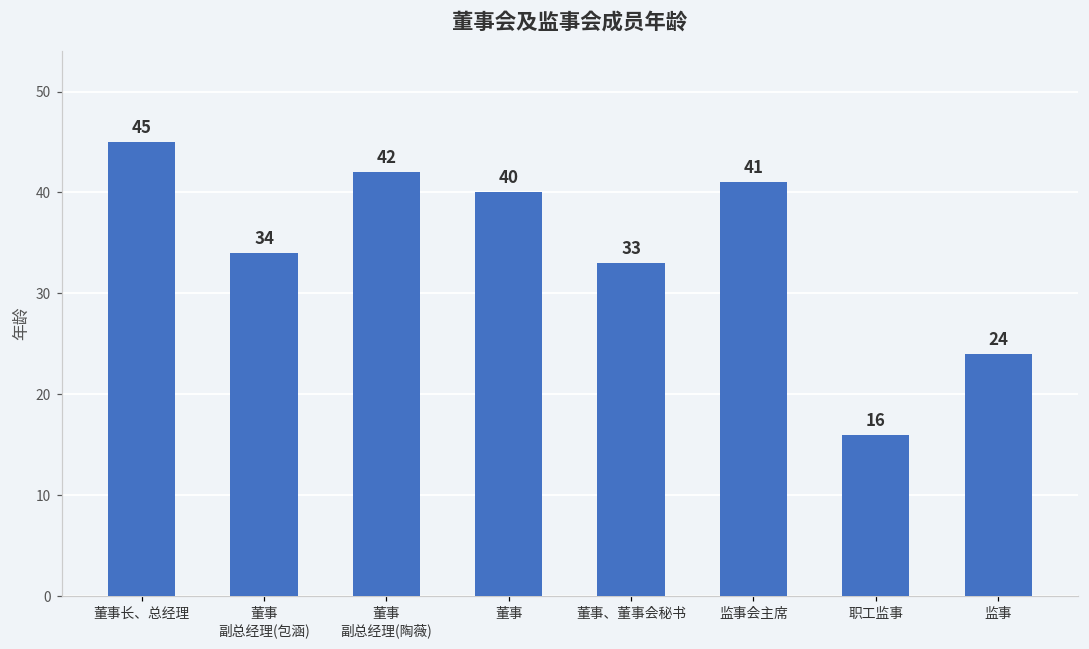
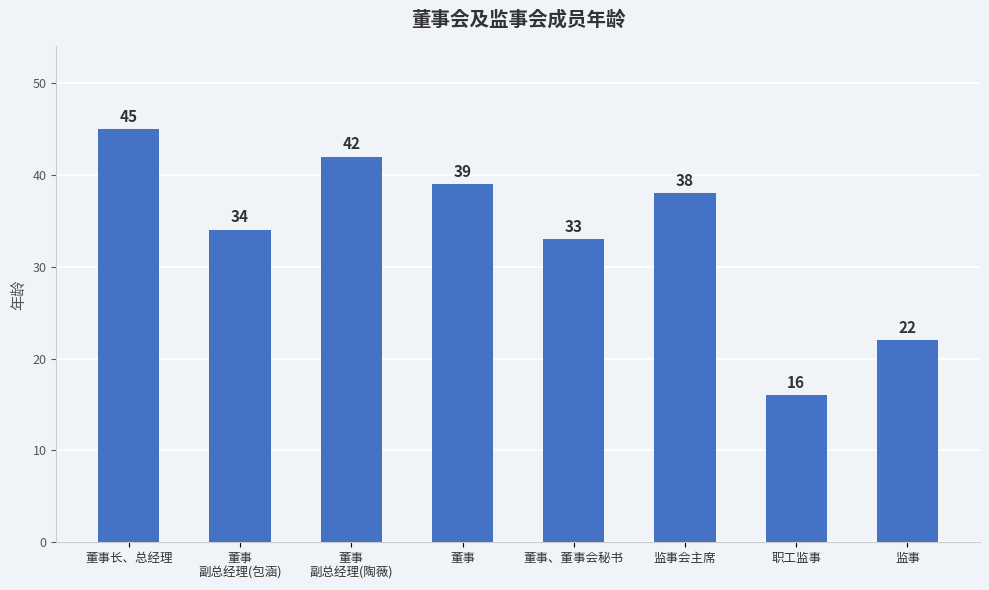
  {
    "董事长、总经理": 45,
    "董事 副总经理(包涵)": 34,
    "董事 副总经理(陶薇)": 42,
-   "董事": 40,
+   "董事": 39,
    "董事、董事会秘书": 33,
-   "监事会主席": 41,
+   "监事会主席": 38,
    "职工监事": 16,
-   "监事": 24
+   "监事": 22
  }
